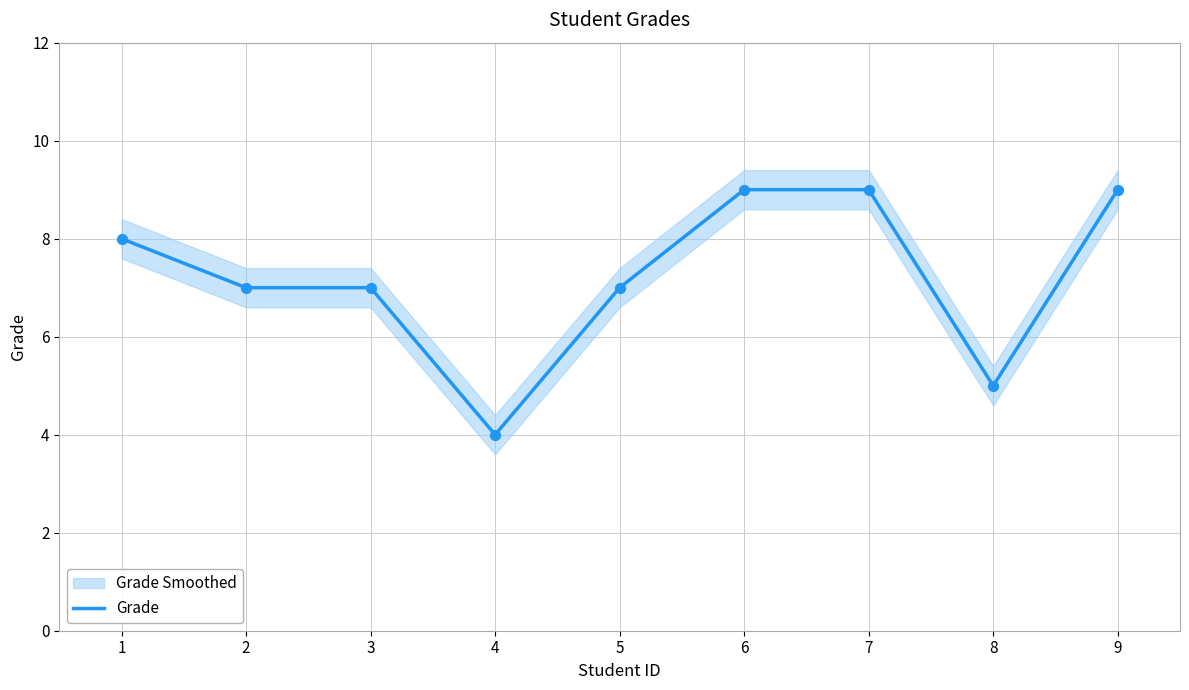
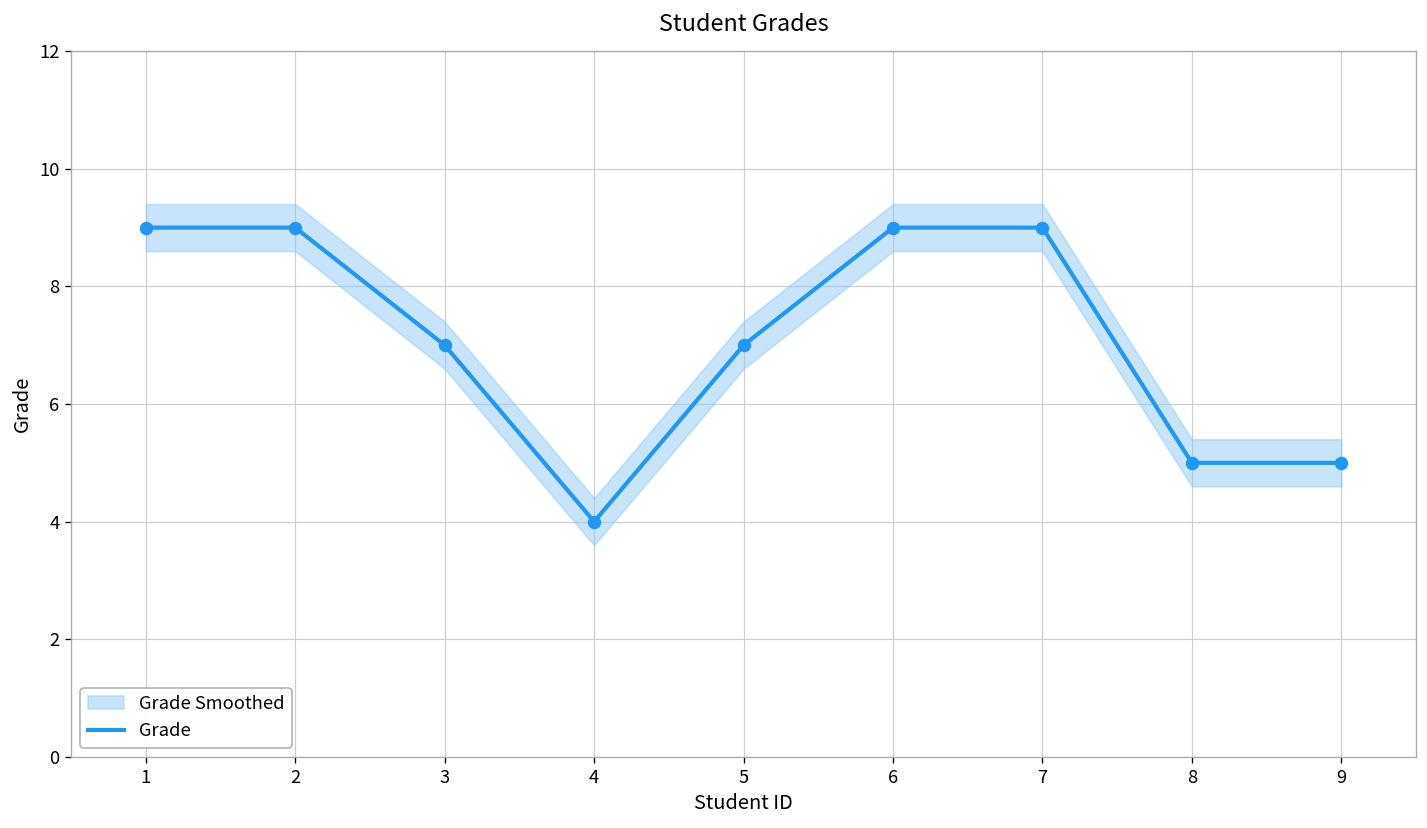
  {
    "Grade": {
-     "1": 8,
-     "2": 7,
+     "1": 9,
+     "2": 9,
      "3": 7,
      "4": 4,
      "5": 7,
      "6": 9,
      "7": 9,
      "8": 5,
-     "9": 9
+     "9": 5
    }
  }
